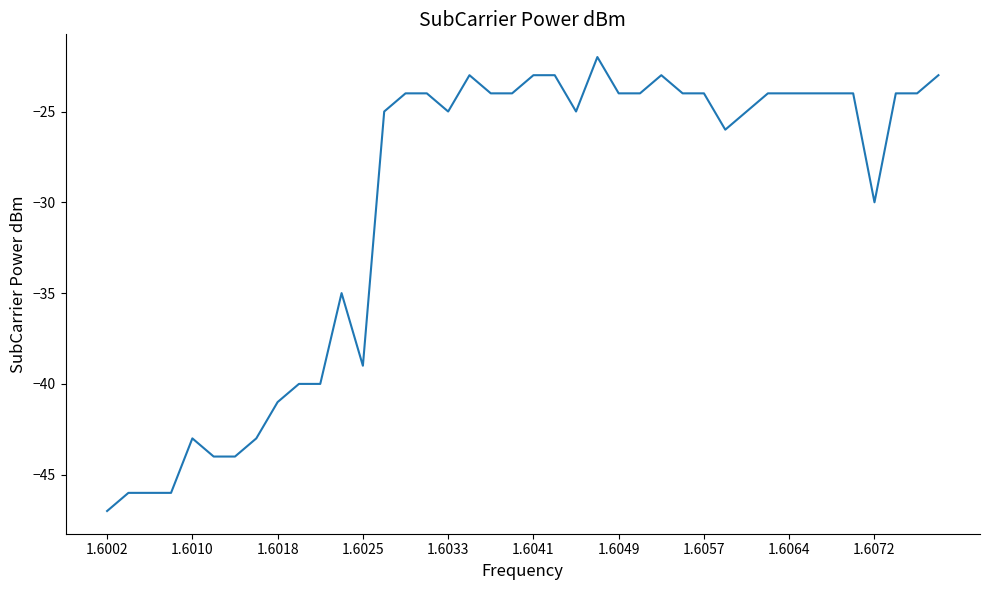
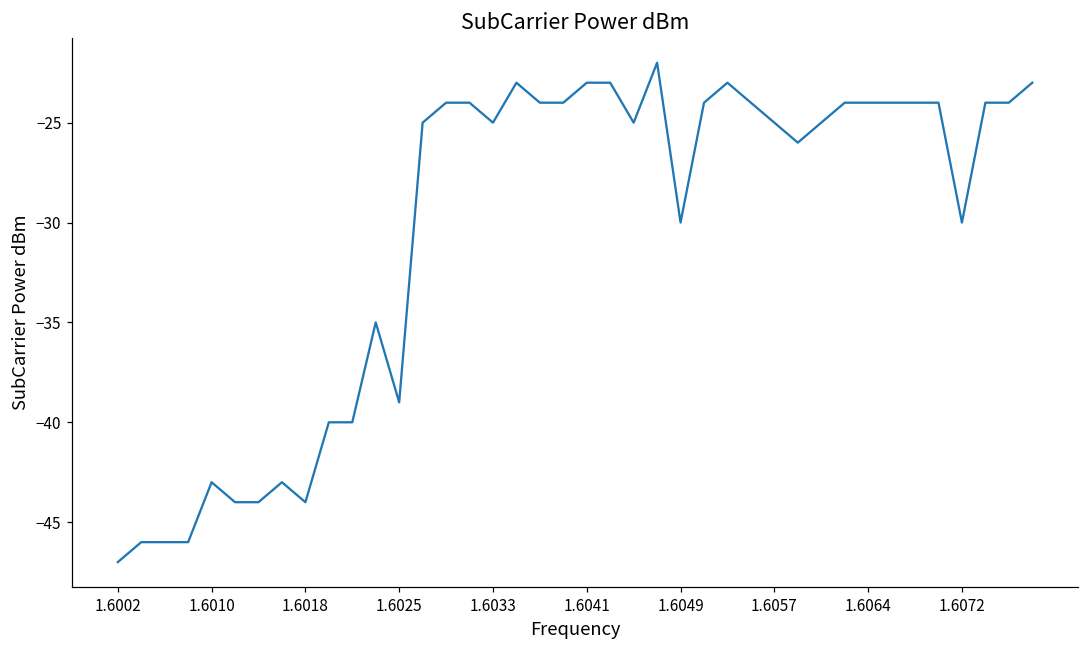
  {
    "1.6002": -47,
    "1.6010": -43,
-   "1.6018": -41,
+   "1.6018": -44,
    "1.6025": -39,
    "1.6033": -25,
    "1.6041": -23,
-   "1.6049": -24,
-   "1.6057": -24,
+   "1.6049": -30,
+   "1.6057": -25,
    "1.6064": -24,
    "1.6072": -30
  }
